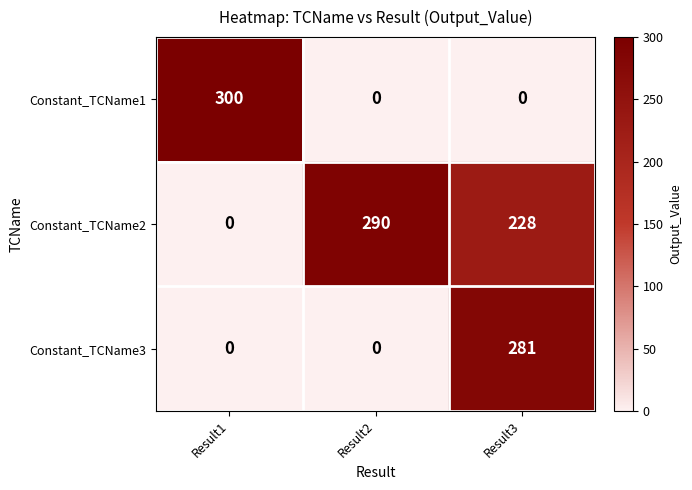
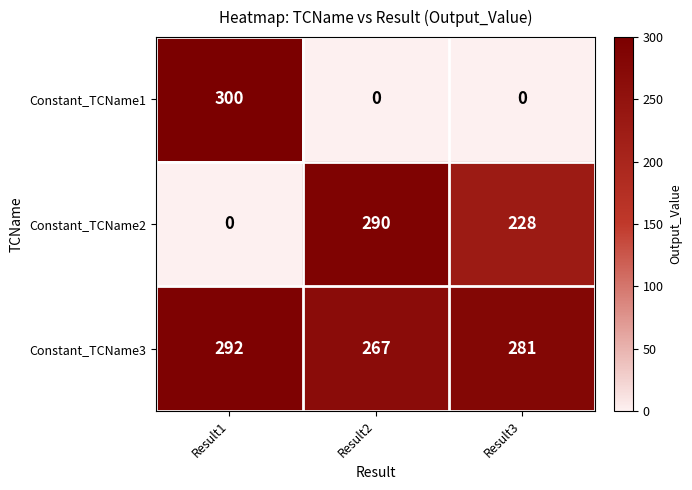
  {
    "Constant_TCName1": {
      "Result1": 300,
      "Result2": 0,
      "Result3": 0
    },
    "Constant_TCName2": {
      "Result1": 0,
      "Result2": 290,
      "Result3": 228
    },
    "Constant_TCName3": {
-     "Result1": 0,
-     "Result2": 0,
+     "Result1": 292,
+     "Result2": 267,
      "Result3": 281
    }
  }
